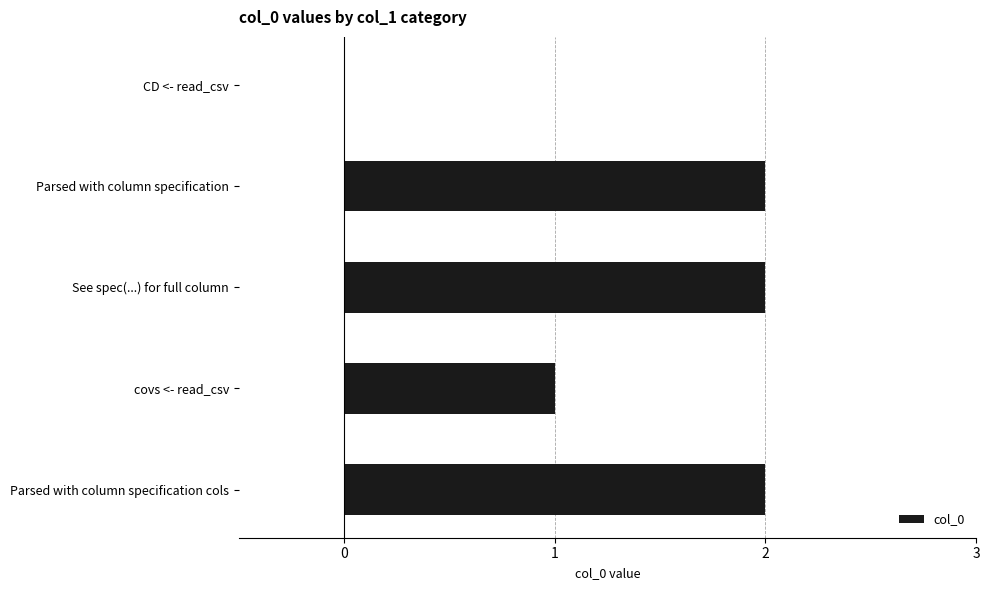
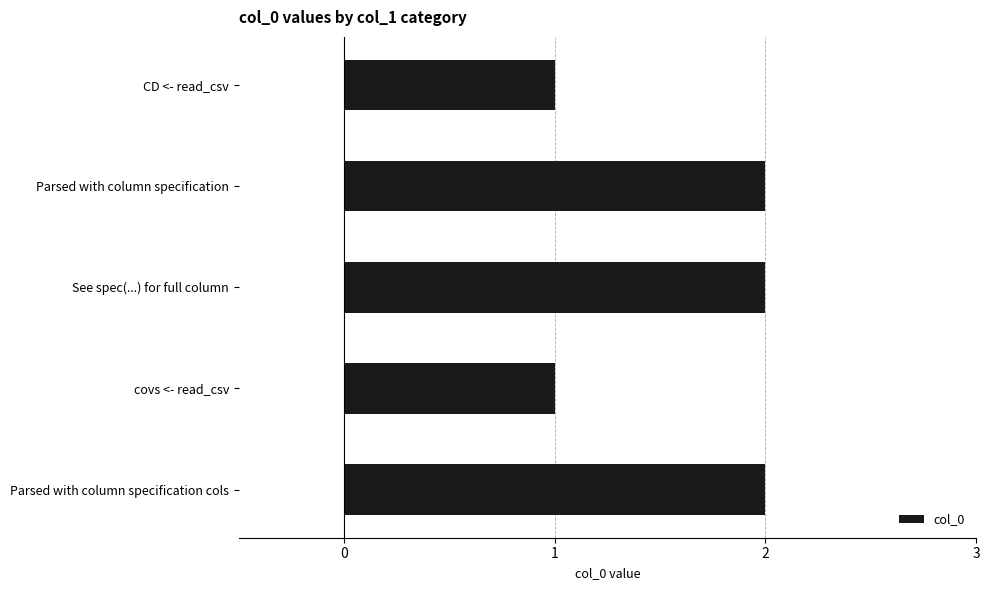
  {
-   "CD <- read_csv": 0,
+   "CD <- read_csv": 1,
    "Parsed with column specification": 2,
    "See spec(...) for full column": 2,
    "covs <- read_csv": 1,
    "Parsed with column specification cols": 2
  }
